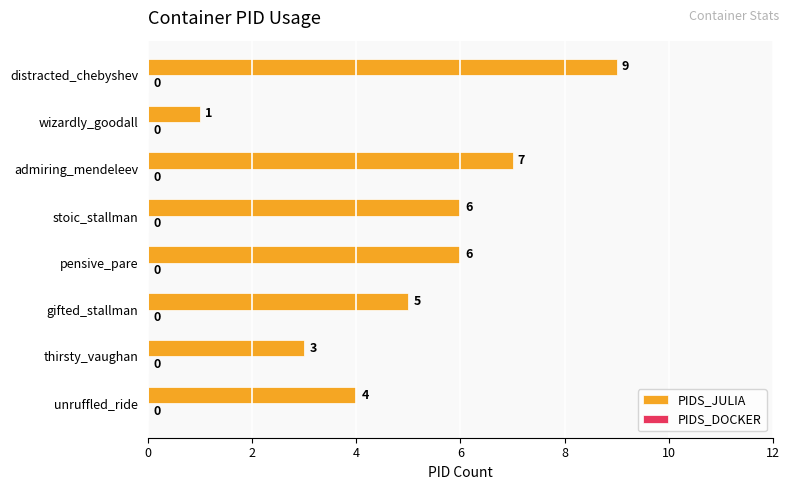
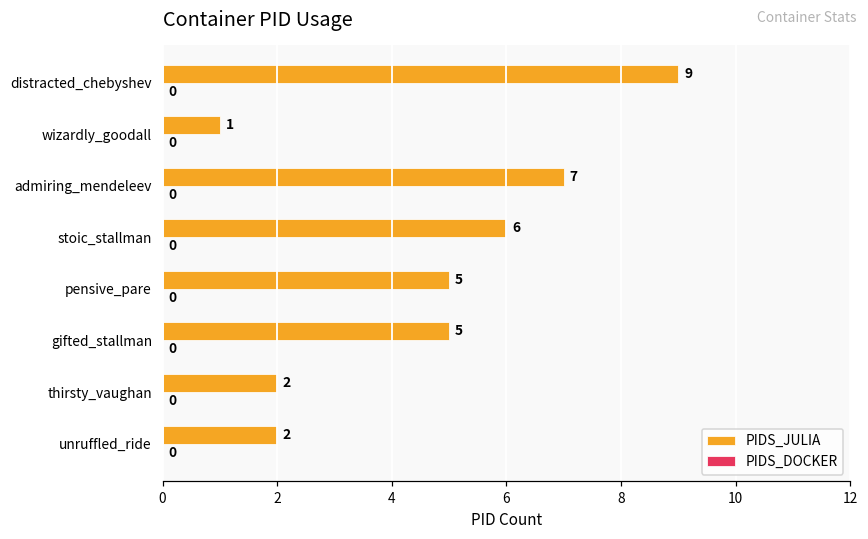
  {
    "PIDS_JULIA": {
      "distracted_chebyshev": 9,
      "wizardly_goodall": 1,
      "admiring_mendeleev": 7,
      "stoic_stallman": 6,
-     "pensive_pare": 6,
+     "pensive_pare": 5,
      "gifted_stallman": 5,
-     "thirsty_vaughan": 3,
-     "unruffled_ride": 4
+     "thirsty_vaughan": 2,
+     "unruffled_ride": 2
    },
    "PIDS_DOCKER": {
      "distracted_chebyshev": 0,
      "wizardly_goodall": 0,
      "admiring_mendeleev": 0,
      "stoic_stallman": 0,
      "pensive_pare": 0,
      "gifted_stallman": 0,
      "thirsty_vaughan": 0,
      "unruffled_ride": 0
    }
  }
